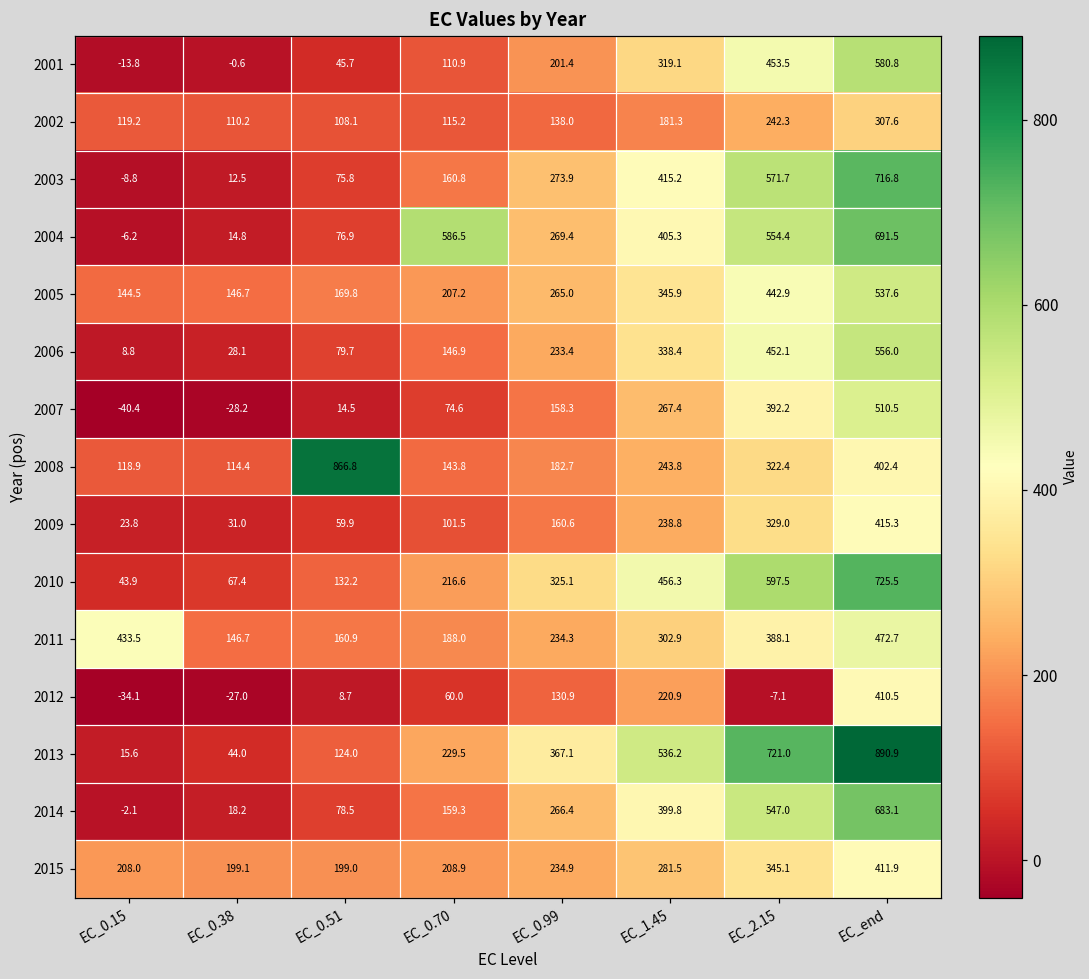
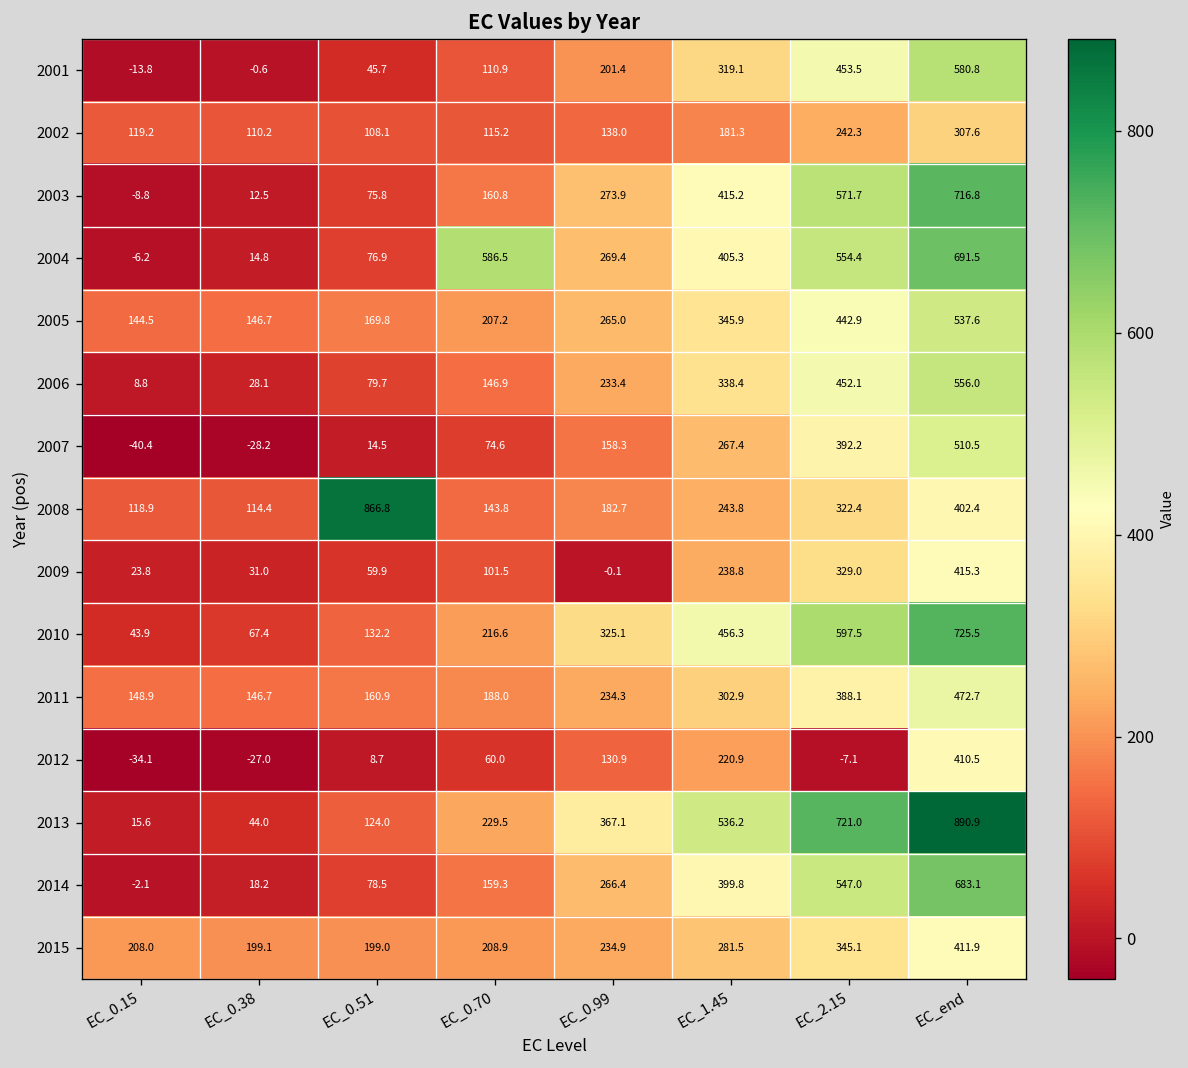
  {
    "2001": {
      "EC_0.15": -13.8,
      "EC_0.38": -0.6,
      "EC_0.51": 45.7,
      "EC_0.70": 110.9,
      "EC_0.99": 201.4,
      "EC_1.45": 319.1,
      "EC_2.15": 453.5,
      "EC_end": 580.8
    },
    "2002": {
      "EC_0.15": 119.2,
      "EC_0.38": 110.2,
      "EC_0.51": 108.1,
      "EC_0.70": 115.2,
      "EC_0.99": 138.0,
      "EC_1.45": 181.3,
      "EC_2.15": 242.3,
      "EC_end": 307.6
    },
    "2003": {
      "EC_0.15": -8.8,
      "EC_0.38": 12.5,
      "EC_0.51": 75.8,
      "EC_0.70": 160.8,
      "EC_0.99": 273.9,
      "EC_1.45": 415.2,
      "EC_2.15": 571.7,
      "EC_end": 716.8
    },
    "2004": {
      "EC_0.15": -6.2,
      "EC_0.38": 14.8,
      "EC_0.51": 76.9,
      "EC_0.70": 586.5,
      "EC_0.99": 269.4,
      "EC_1.45": 405.3,
      "EC_2.15": 554.4,
      "EC_end": 691.5
    },
    "2005": {
      "EC_0.15": 144.5,
      "EC_0.38": 146.7,
      "EC_0.51": 169.8,
      "EC_0.70": 207.2,
      "EC_0.99": 265.0,
      "EC_1.45": 345.9,
      "EC_2.15": 442.9,
      "EC_end": 537.6
    },
    "2006": {
      "EC_0.15": 8.8,
      "EC_0.38": 28.1,
      "EC_0.51": 79.7,
      "EC_0.70": 146.9,
      "EC_0.99": 233.4,
      "EC_1.45": 338.4,
      "EC_2.15": 452.1,
      "EC_end": 556.0
    },
    "2007": {
      "EC_0.15": -40.4,
      "EC_0.38": -28.2,
      "EC_0.51": 14.5,
      "EC_0.70": 74.6,
      "EC_0.99": 158.3,
      "EC_1.45": 267.4,
      "EC_2.15": 392.2,
      "EC_end": 510.5
    },
    "2008": {
      "EC_0.15": 118.9,
      "EC_0.38": 114.4,
      "EC_0.51": 866.8,
      "EC_0.70": 143.8,
      "EC_0.99": 182.7,
      "EC_1.45": 243.8,
      "EC_2.15": 322.4,
      "EC_end": 402.4
    },
    "2009": {
      "EC_0.15": 23.8,
      "EC_0.38": 31.0,
      "EC_0.51": 59.9,
      "EC_0.70": 101.5,
-     "EC_0.99": 160.6,
+     "EC_0.99": -0.1,
      "EC_1.45": 238.8,
      "EC_2.15": 329.0,
      "EC_end": 415.3
    },
    "2010": {
      "EC_0.15": 43.9,
      "EC_0.38": 67.4,
      "EC_0.51": 132.2,
      "EC_0.70": 216.6,
      "EC_0.99": 325.1,
      "EC_1.45": 456.3,
      "EC_2.15": 597.5,
      "EC_end": 725.5
    },
    "2011": {
-     "EC_0.15": 433.5,
+     "EC_0.15": 148.9,
      "EC_0.38": 146.7,
      "EC_0.51": 160.9,
      "EC_0.70": 188.0,
      "EC_0.99": 234.3,
      "EC_1.45": 302.9,
      "EC_2.15": 388.1,
      "EC_end": 472.7
    },
    "2012": {
      "EC_0.15": -34.1,
      "EC_0.38": -27.0,
      "EC_0.51": 8.7,
      "EC_0.70": 60.0,
      "EC_0.99": 130.9,
      "EC_1.45": 220.9,
      "EC_2.15": -7.1,
      "EC_end": 410.5
    },
    "2013": {
      "EC_0.15": 15.6,
      "EC_0.38": 44.0,
      "EC_0.51": 124.0,
      "EC_0.70": 229.5,
      "EC_0.99": 367.1,
      "EC_1.45": 536.2,
      "EC_2.15": 721.0,
      "EC_end": 890.9
    },
    "2014": {
      "EC_0.15": -2.1,
      "EC_0.38": 18.2,
      "EC_0.51": 78.5,
      "EC_0.70": 159.3,
      "EC_0.99": 266.4,
      "EC_1.45": 399.8,
      "EC_2.15": 547.0,
      "EC_end": 683.1
    },
    "2015": {
      "EC_0.15": 208.0,
      "EC_0.38": 199.1,
      "EC_0.51": 199.0,
      "EC_0.70": 208.9,
      "EC_0.99": 234.9,
      "EC_1.45": 281.5,
      "EC_2.15": 345.1,
      "EC_end": 411.9
    }
  }
